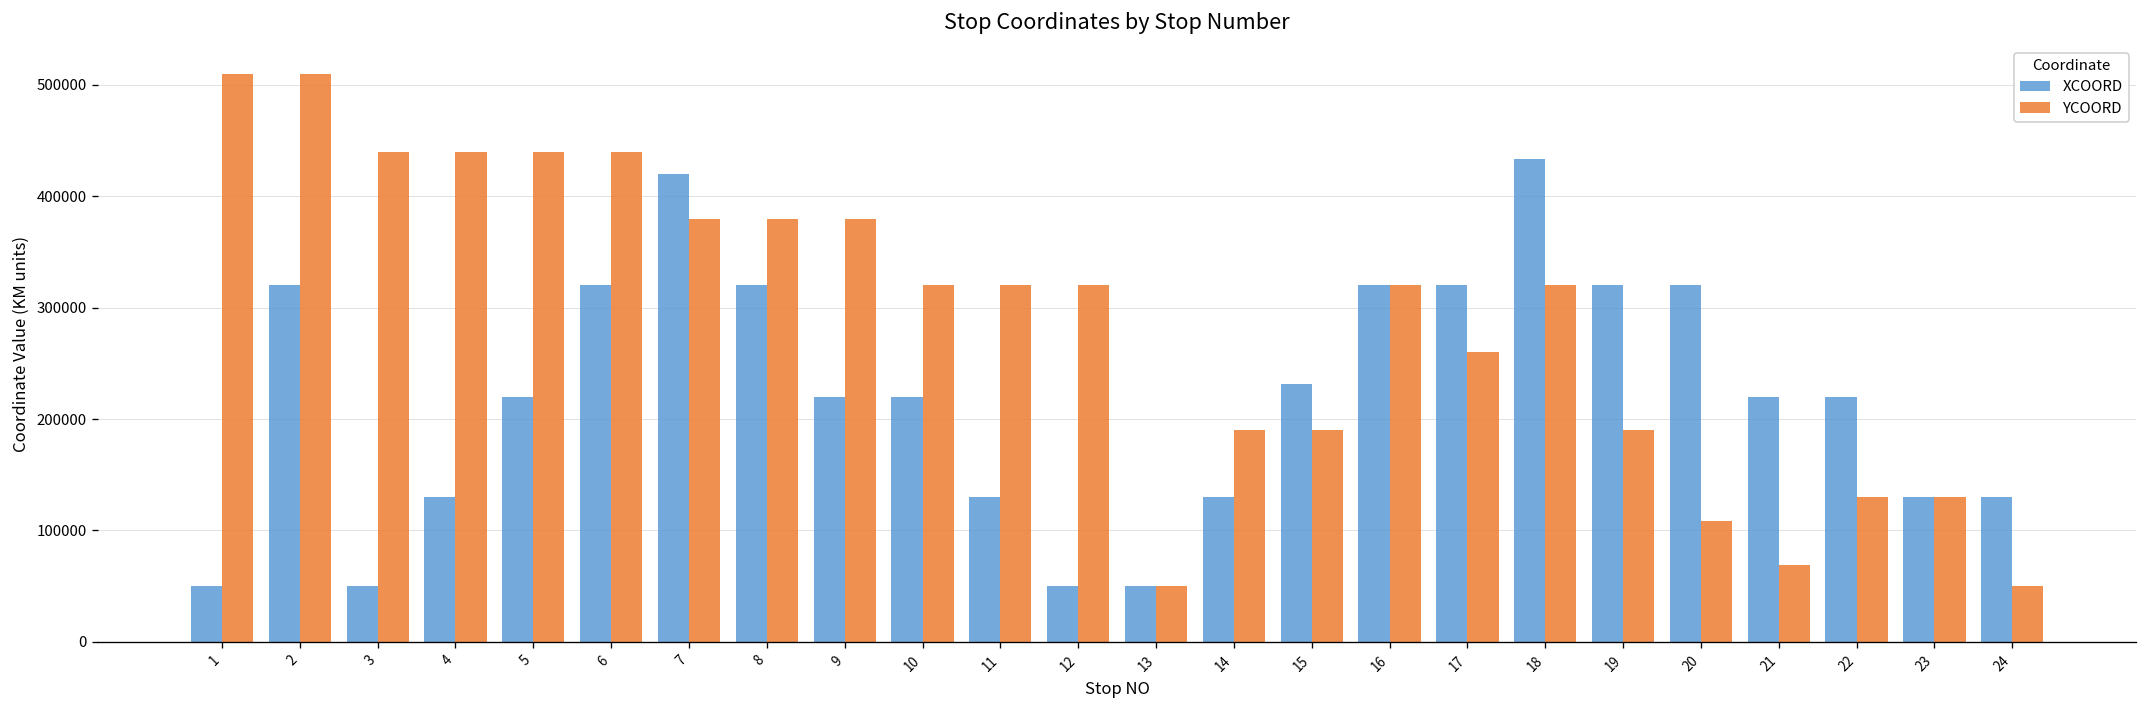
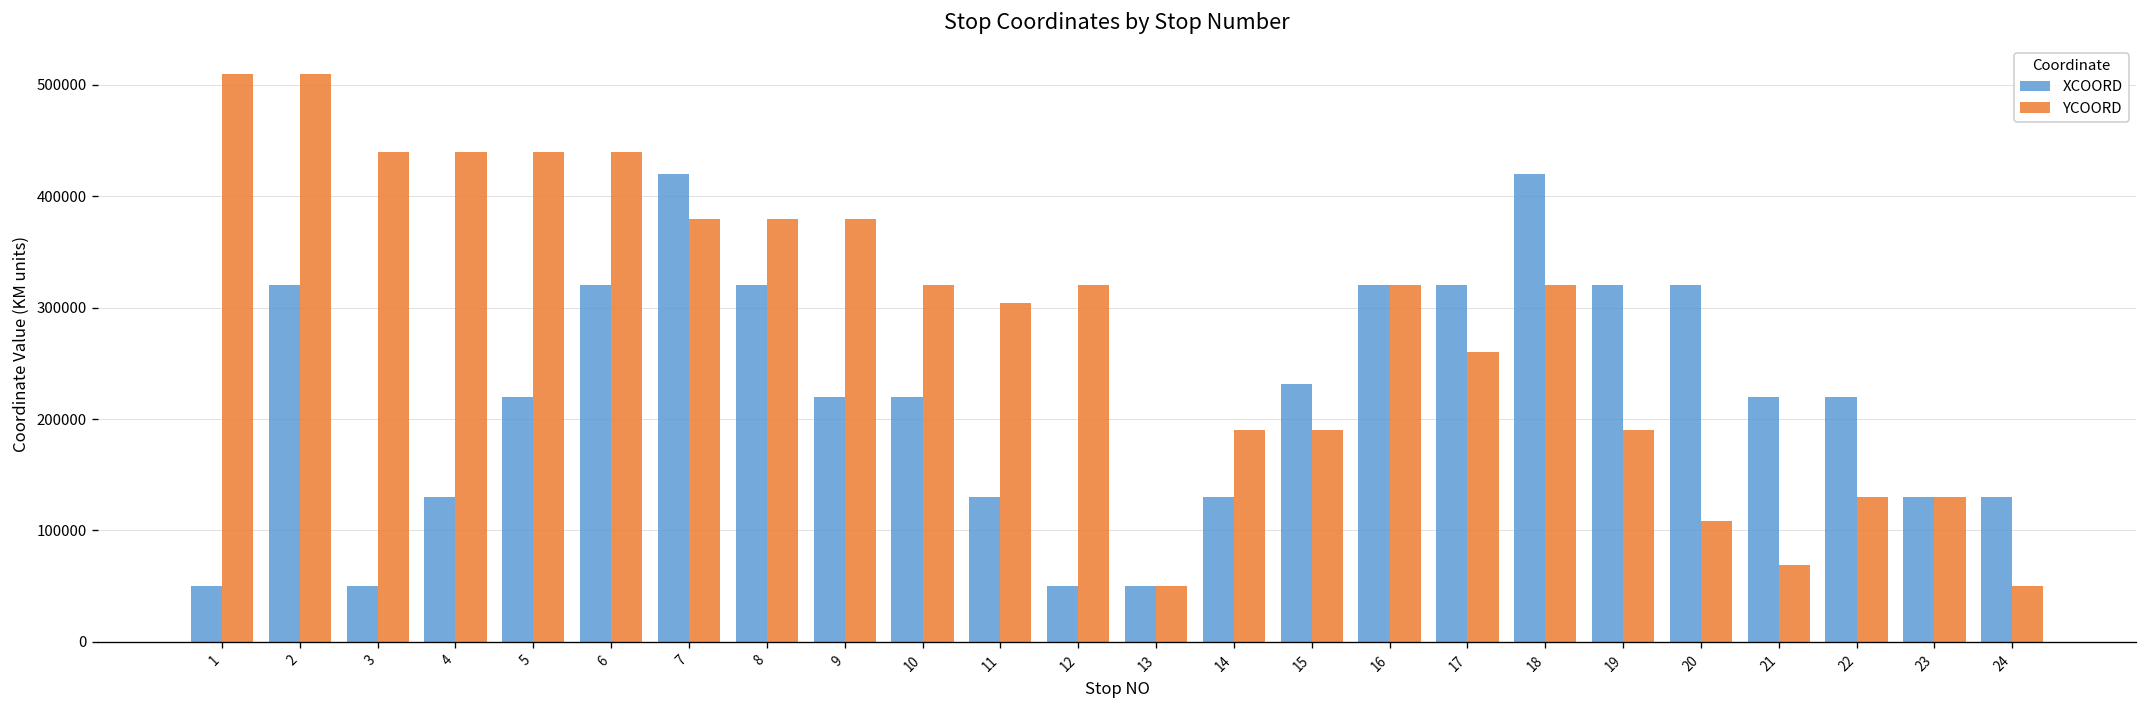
  {
    "XCOORD": {
      "1": 50000,
      "2": 320000,
      "3": 50000,
      "4": 130000,
      "5": 220000,
      "6": 320000,
      "7": 420000,
      "8": 320000,
      "9": 220000,
      "10": 220000,
      "11": 130000,
      "12": 50000,
      "13": 50000,
      "14": 130000,
      "15": 230000,
      "16": 320000,
      "17": 320000,
-     "18": 430000,
+     "18": 420000,
      "19": 320000,
      "20": 320000,
      "21": 220000,
      "22": 220000,
      "23": 130000,
      "24": 130000
    },
    "YCOORD": {
      "1": 510000,
      "2": 510000,
      "3": 440000,
      "4": 440000,
      "5": 440000,
      "6": 440000,
      "7": 380000,
      "8": 380000,
      "9": 380000,
      "10": 320000,
-     "11": 320000,
+     "11": 300000,
      "12": 320000,
      "13": 50000,
      "14": 190000,
      "15": 190000,
      "16": 320000,
      "17": 260000,
      "18": 320000,
      "19": 190000,
      "20": 110000,
      "21": 70000,
      "22": 130000,
      "23": 130000,
      "24": 50000
    }
  }
